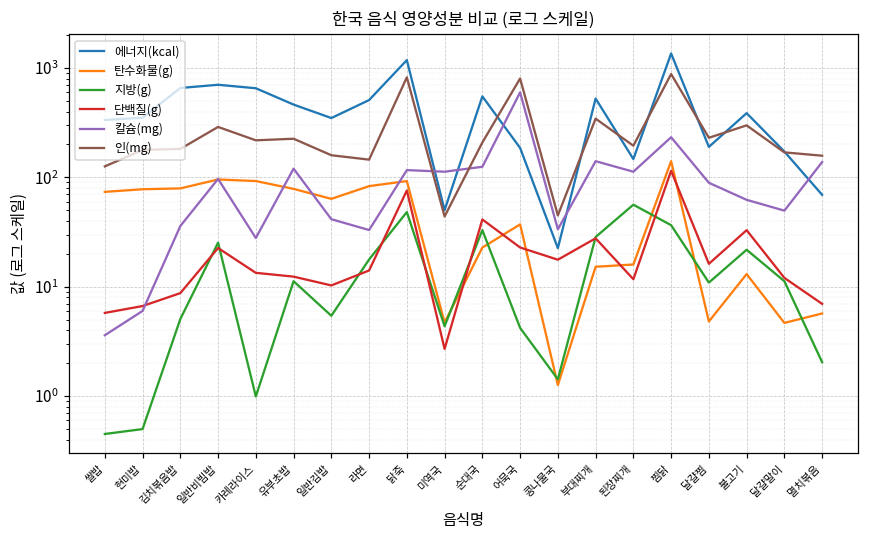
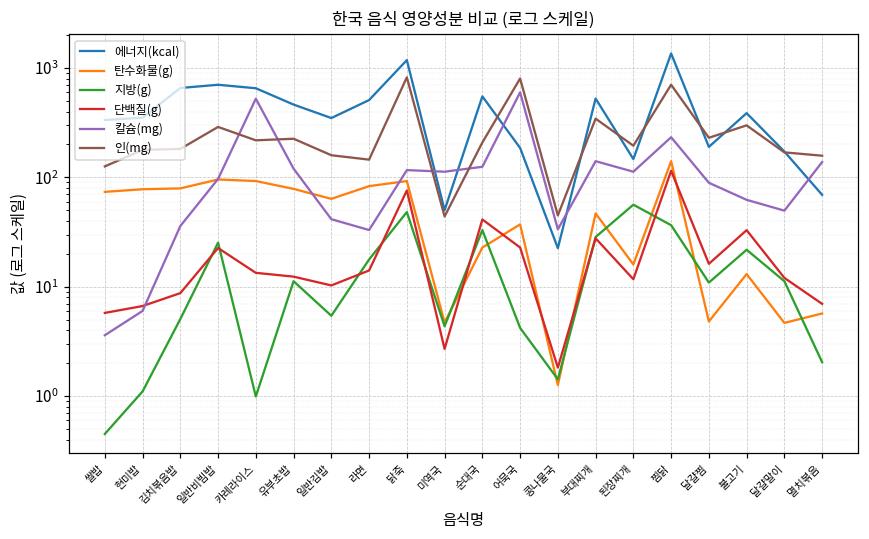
  {
    "에너지(kcal)": {
      "일반비빔밥": 700,
      "카레라이스": 700,
      "유부초밥": 500,
      "일반김밥": 350,
      "라면": 500,
      "닭죽": 1200,
      "미역국": 50,
      "순대국": 600,
      "어묵국": 190,
      "콩나물국": 23,
      "부대찌개": 500,
      "된장찌개": 150,
      "찜닭": 1400,
      "달걀찜": 190,
      "불고기": 390,
      "멸치볶음": 70
    },
    "탄수화물(g)": {
      "쌀밥": 70,
      "현미밥": 80,
      "김치볶음밥": 80,
      "카레라이스": 90,
      "유부초밥": 80,
      "일반김밥": 60,
      "라면": 80,
      "닭죽": 90,
      "미역국": 5,
      "순대국": 23,
      "어묵국": 37,
      "콩나물국": 1.3,
-     "부대찌개": 15,
+     "부대찌개": 50,
      "된장찌개": 16,
      "찜닭": 140,
      "달걀찜": 5,
      "불고기": 13,
      "달걀말이": 5,
      "멸치볶음": 6
    },
    "지방(g)": {
      "쌀밥": 0.5,
-     "현미밥": 0.5,
+     "현미밥": 1.1,
      "김치볶음밥": 5,
      "일반비빔밥": 25,
      "카레라이스": 1.0,
      "유부초밥": 11,
      "일반김밥": 5,
      "라면": 18,
      "닭죽": 50,
      "미역국": 4,
      "순대국": 33,
      "어묵국": 4.2,
      "콩나물국": 1.4,
      "된장찌개": 60,
      "찜닭": 37,
      "달걀찜": 11,
      "불고기": 22,
      "달걀말이": 11,
      "멸치볶음": 2.0
    },
    "단백질(g)": {
      "쌀밥": 6,
      "현미밥": 7,
      "김치볶음밥": 9,
      "일반비빔밥": 23,
      "카레라이스": 13,
      "유부초밥": 12,
      "일반김밥": 10,
      "라면": 14,
      "닭죽": 80,
      "미역국": 2.7,
      "순대국": 41,
      "어묵국": 23,
-     "콩나물국": 18,
+     "콩나물국": 1.8,
      "된장찌개": 12,
      "찜닭": 110,
      "달걀찜": 16,
      "불고기": 33,
      "달걀말이": 12,
      "멸치볶음": 7
    },
    "칼슘(mg)": {
      "쌀밥": 3.6,
      "현미밥": 6,
      "김치볶음밥": 36,
-     "카레라이스": 28,
+     "카레라이스": 500,
      "유부초밥": 120,
      "일반김밥": 41,
      "라면": 33,
      "닭죽": 120,
      "미역국": 110,
      "순대국": 130,
      "어묵국": 600,
      "콩나물국": 33,
      "부대찌개": 140,
      "된장찌개": 110,
      "찜닭": 230,
      "달걀찜": 90,
      "불고기": 60,
      "달걀말이": 50,
      "멸치볶음": 140
    },
    "인(mg)": {
      "쌀밥": 130,
      "일반비빔밥": 290,
      "카레라이스": 220,
      "유부초밥": 230,
      "일반김밥": 160,
      "라면": 150,
      "닭죽": 800,
      "미역국": 40,
      "순대국": 210,
      "어묵국": 800,
      "콩나물국": 40,
      "부대찌개": 340,
      "된장찌개": 190,
-     "찜닭": 900,
+     "찜닭": 700,
      "달걀찜": 230,
      "불고기": 300,
      "멸치볶음": 160
    }
  }
